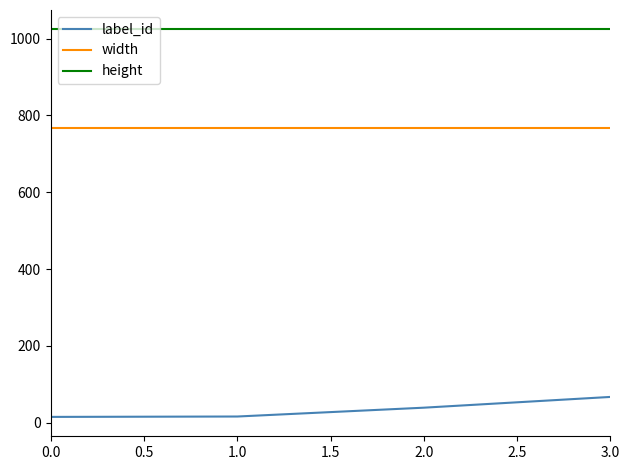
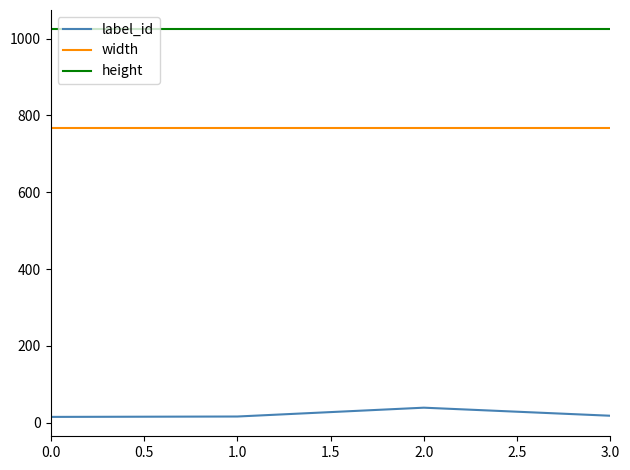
  {
    "label_id": {
      "0.0": 20,
      "1.0": 20,
      "2.0": 40,
-     "3.0": 70
+     "3.0": 20
    },
    "width": {
      "0.0": 770,
      "1.0": 770,
      "2.0": 770,
      "3.0": 770
    },
    "height": {
      "0.0": 1020,
      "1.0": 1020,
      "2.0": 1020,
      "3.0": 1020
    }
  }
